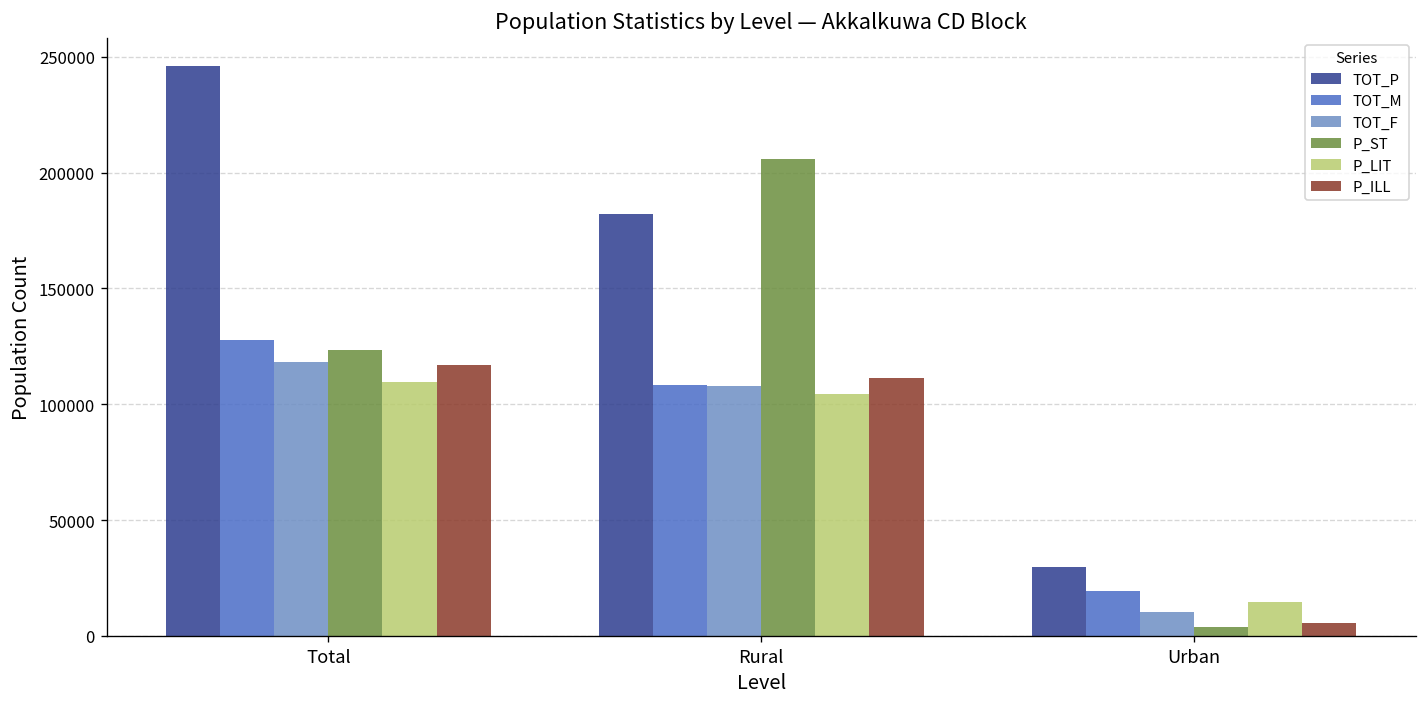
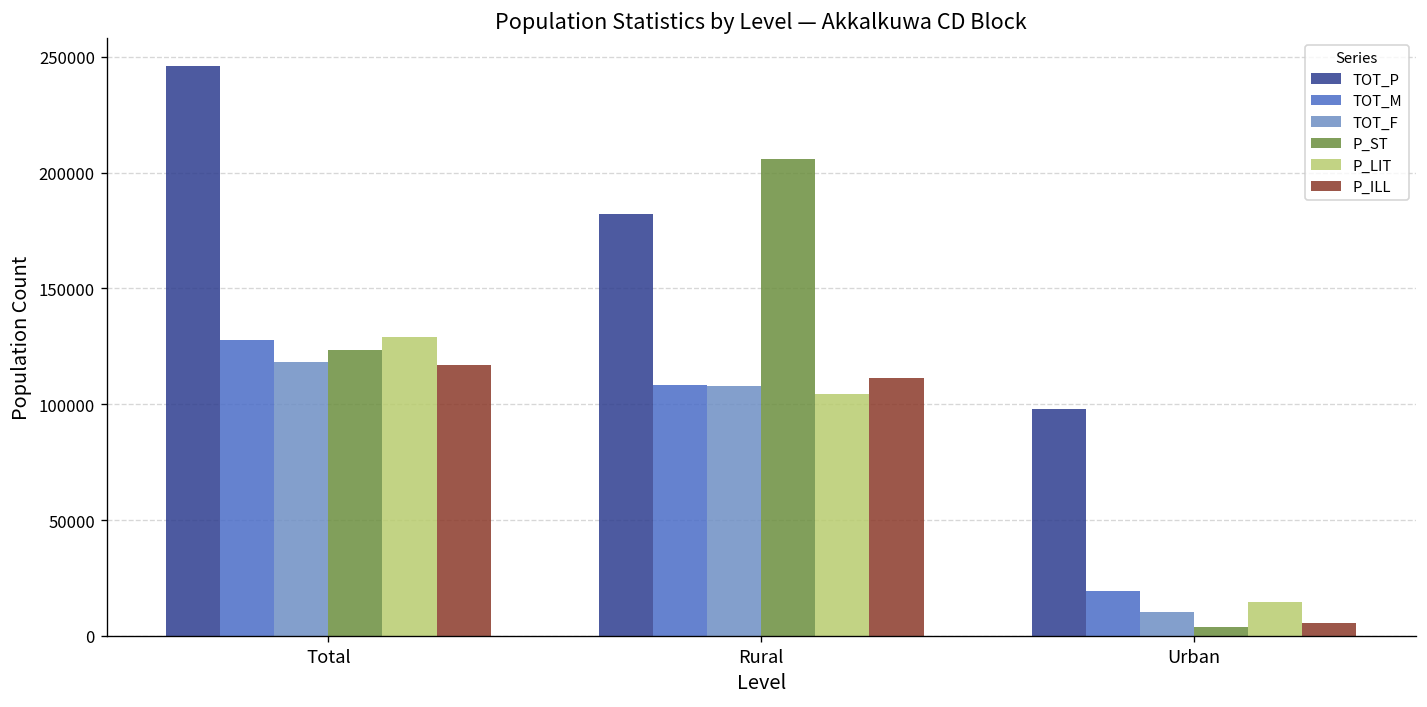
  {
    "TOT_P": {
      "Total": 246000,
      "Rural": 182000,
-     "Urban": 30000
+     "Urban": 98000
    },
    "P_ST": {
      "Total": 123000,
      "Rural": 206000,
      "Urban": 4000
    },
    "P_LIT": {
-     "Total": 109000,
+     "Total": 129000,
      "Rural": 104000,
      "Urban": 14000
    },
    "P_ILL": {
      "Total": 117000,
      "Rural": 112000,
      "Urban": 6000
    }
  }
